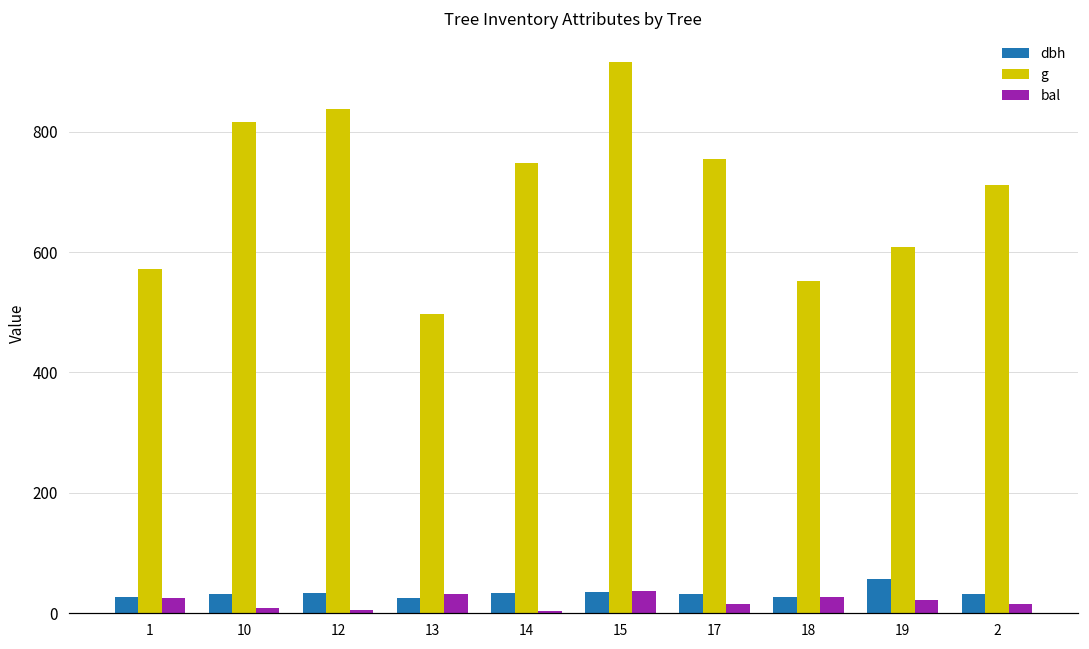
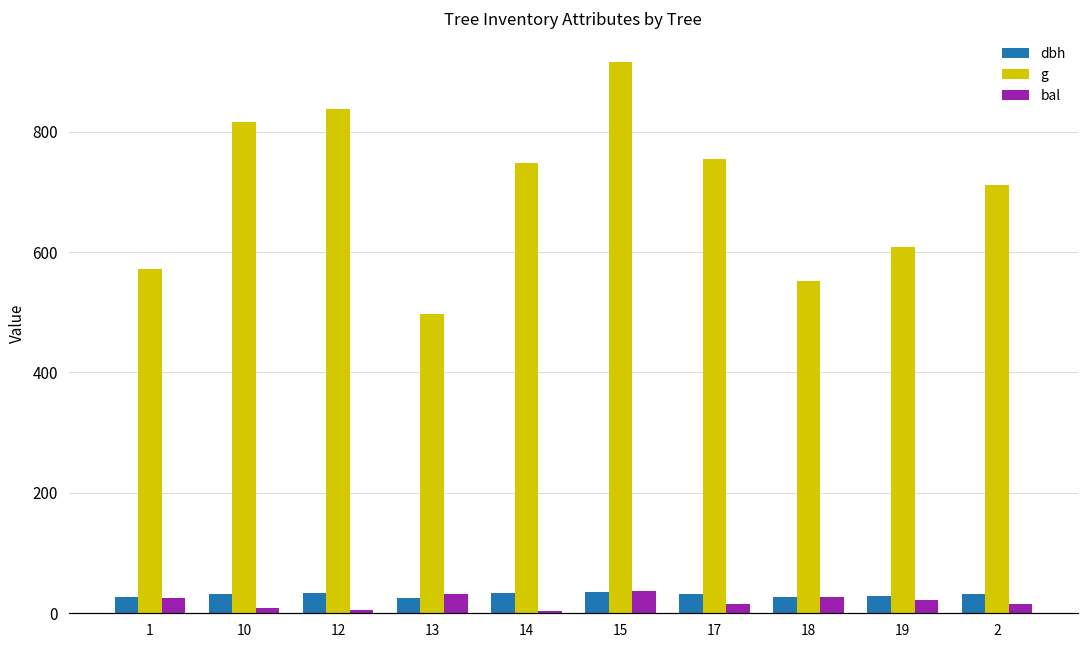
  {
    "dbh": {
      "1": 30,
      "10": 30,
      "12": 30,
      "13": 30,
      "14": 30,
      "15": 30,
      "17": 30,
      "18": 30,
-     "19": 60,
+     "19": 30,
      "2": 30
    },
    "g": {
      "1": 570,
      "10": 820,
      "12": 840,
      "13": 500,
      "14": 750,
      "15": 920,
      "17": 750,
      "18": 550,
      "19": 610,
      "2": 710
    },
    "bal": {
      "1": 20,
      "10": 10,
      "12": 10,
      "13": 30,
      "15": 40,
      "17": 20,
      "18": 30,
      "19": 20,
      "2": 10
    }
  }
